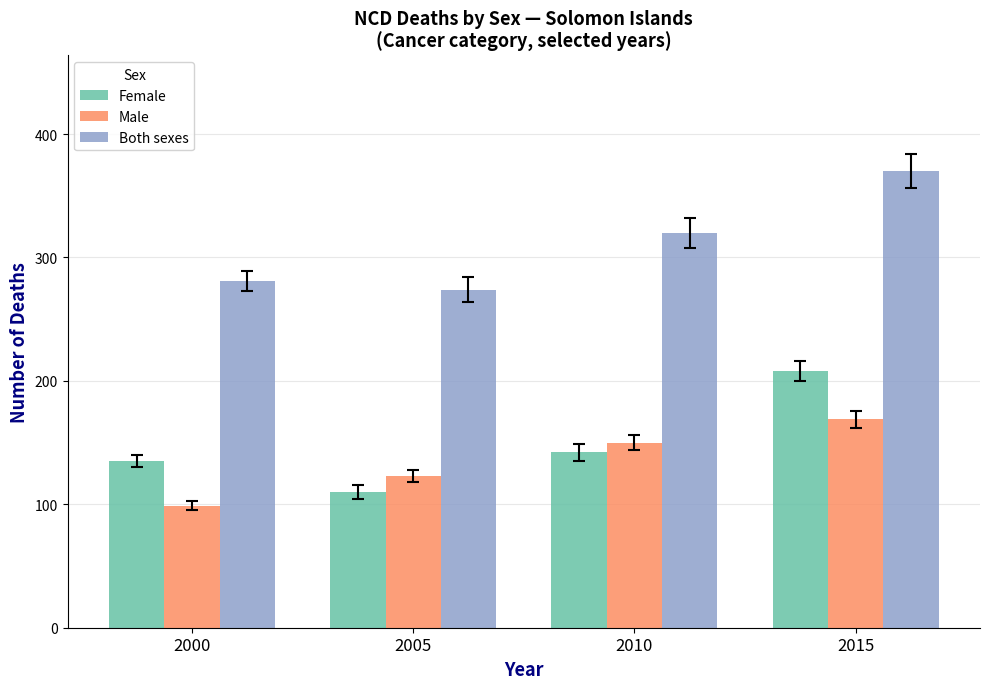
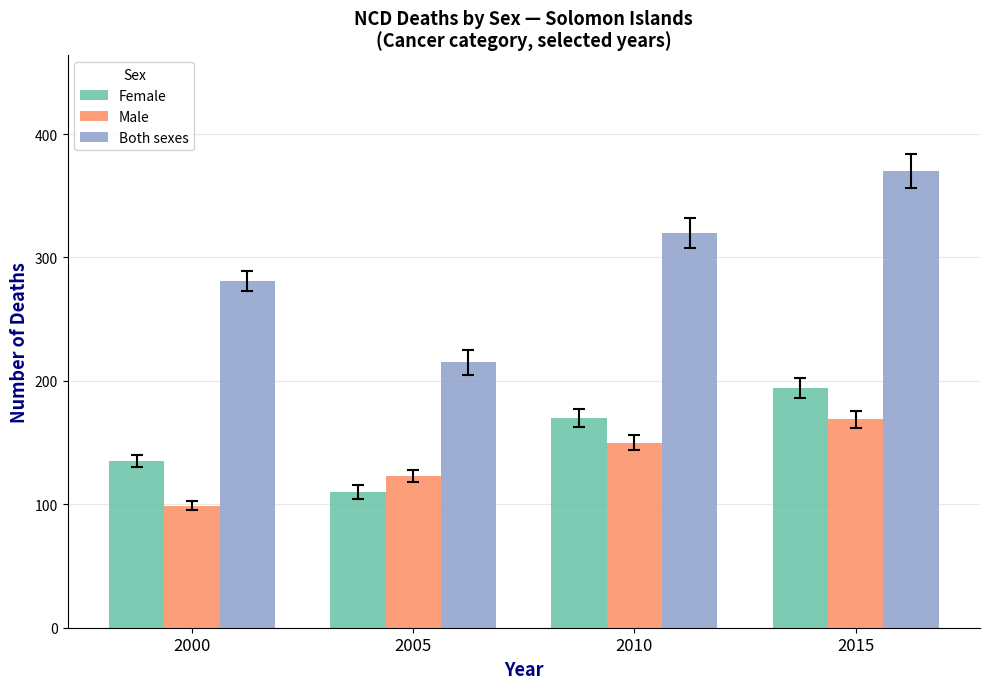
  {
    "Female": {
      "2000": 135,
      "2005": 110,
-     "2010": 142,
-     "2015": 208
+     "2010": 170,
+     "2015": 194
    },
    "Male": {
      "2000": 99,
      "2005": 123,
      "2010": 150,
      "2015": 169
    },
    "Both sexes": {
      "2000": 281,
-     "2005": 274,
+     "2005": 215,
      "2010": 320,
      "2015": 370
    }
  }
